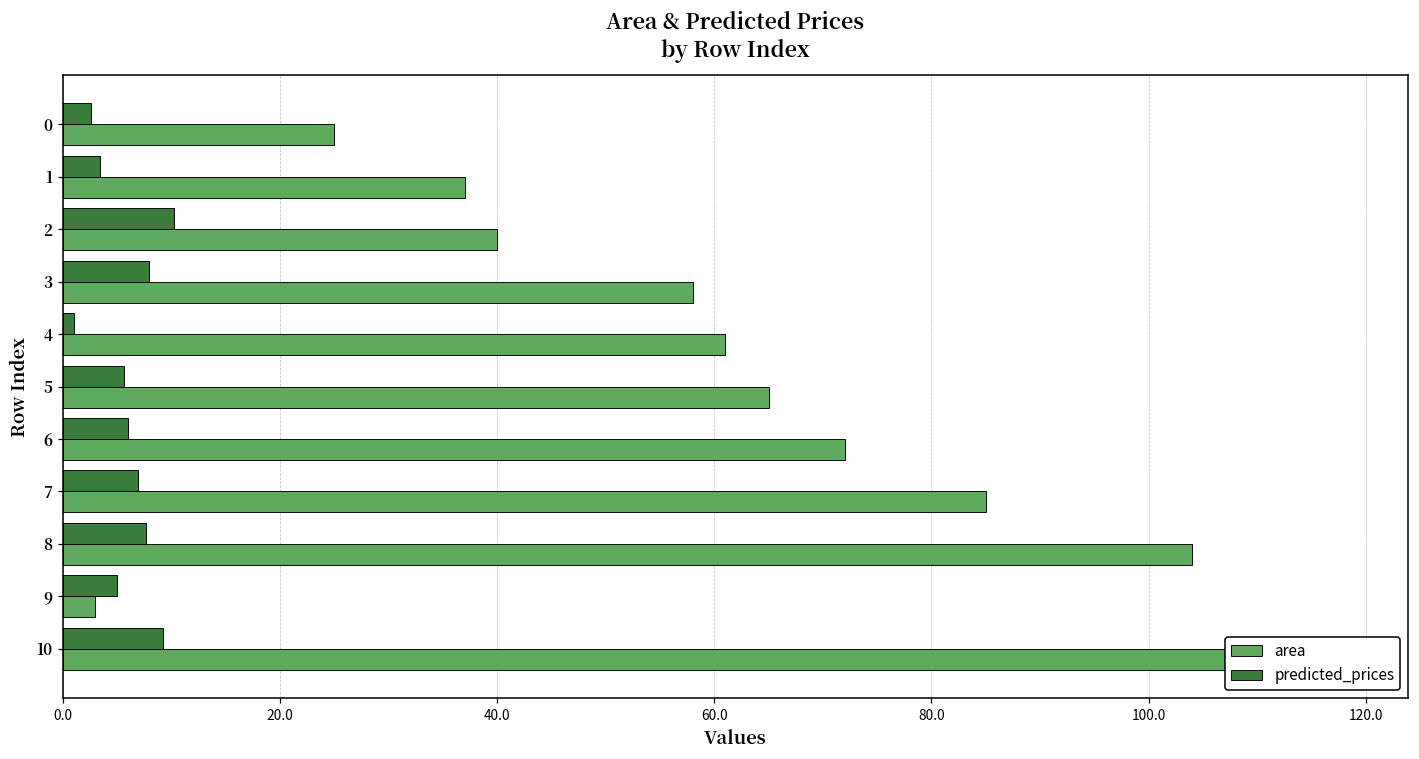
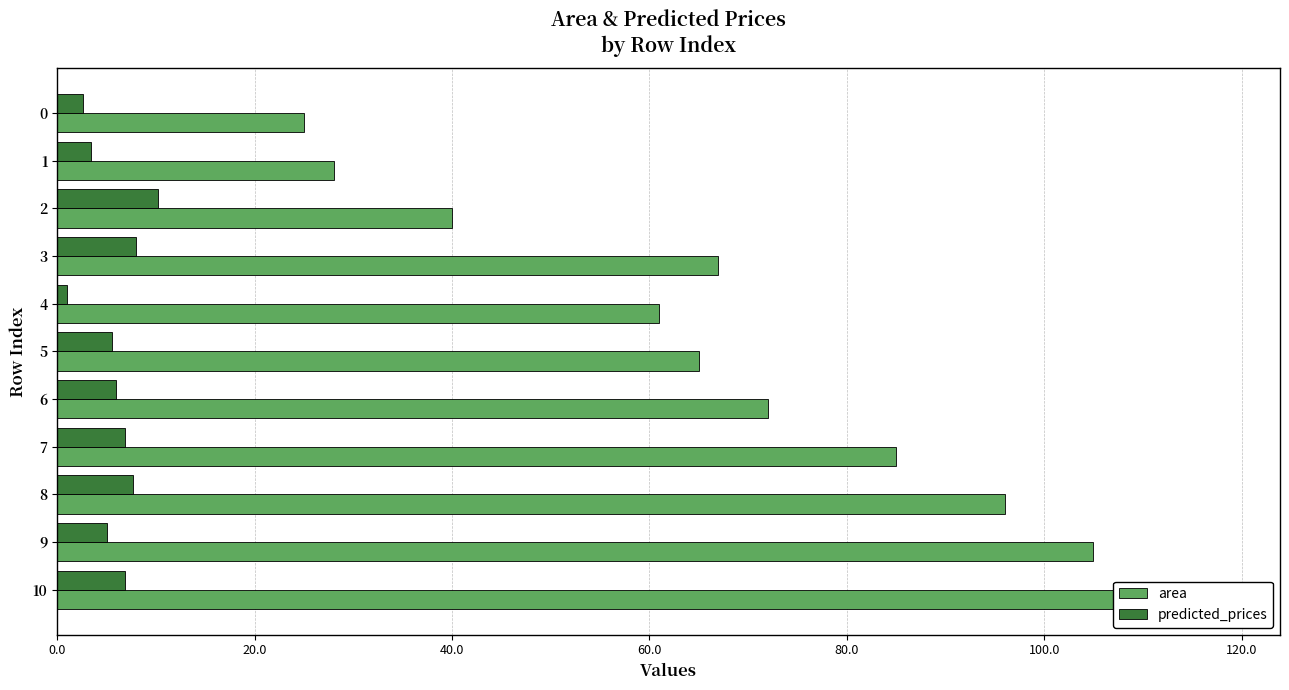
  {
    "area": {
      "0": 25,
-     "1": 37,
+     "1": 28,
      "2": 40,
-     "3": 58,
+     "3": 67,
      "4": 61,
      "5": 65,
      "6": 72,
      "7": 85,
-     "8": 104,
-     "9": 3
+     "8": 96,
+     "9": 105
    },
    "predicted_prices": {
      "0": 3,
      "1": 3,
      "2": 10,
      "3": 8,
      "4": 1,
      "5": 6,
      "6": 6,
      "7": 7,
      "8": 8,
      "9": 5,
-     "10": 9
+     "10": 7
    }
  }
